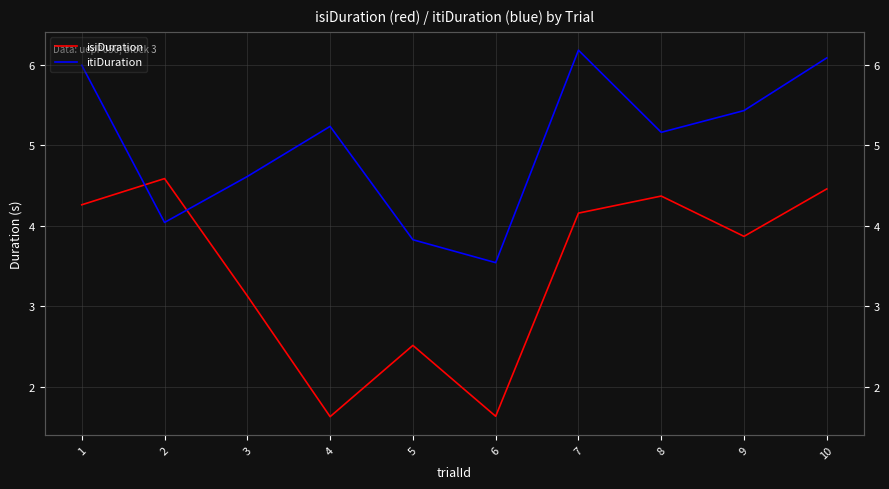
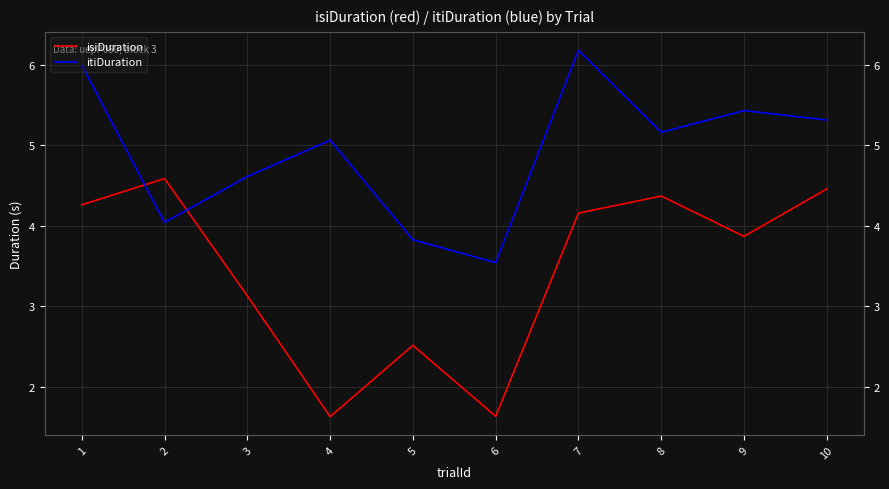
  {
    "isiDuration": {
      "1": 4.3,
      "2": 4.6,
      "3": 3.1,
      "4": 1.6,
      "5": 2.5,
      "6": 1.6,
      "7": 4.2,
      "8": 4.4,
      "9": 3.9,
      "10": 4.5
    },
    "itiDuration": {
      "2": 4.0,
      "3": 4.6,
-     "4": 5.2,
+     "4": 5.1,
      "5": 3.8,
      "6": 3.5,
      "7": 6.2,
      "8": 5.2,
      "9": 5.4,
-     "10": 6.1
+     "10": 5.3
    }
  }
